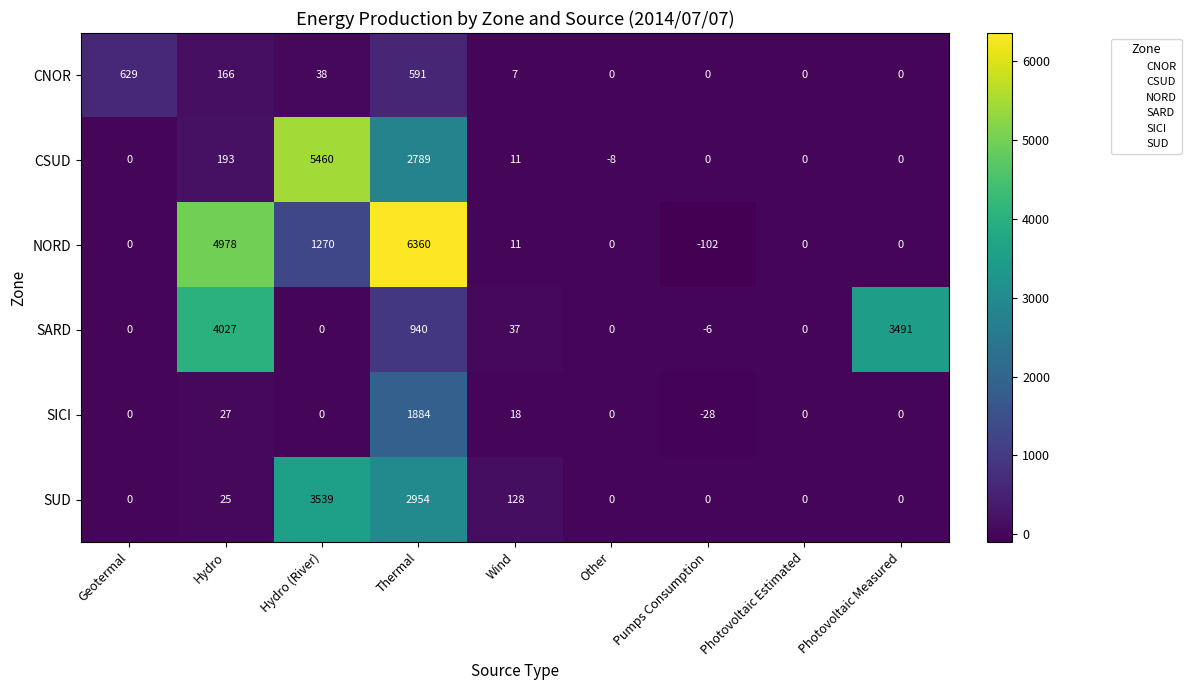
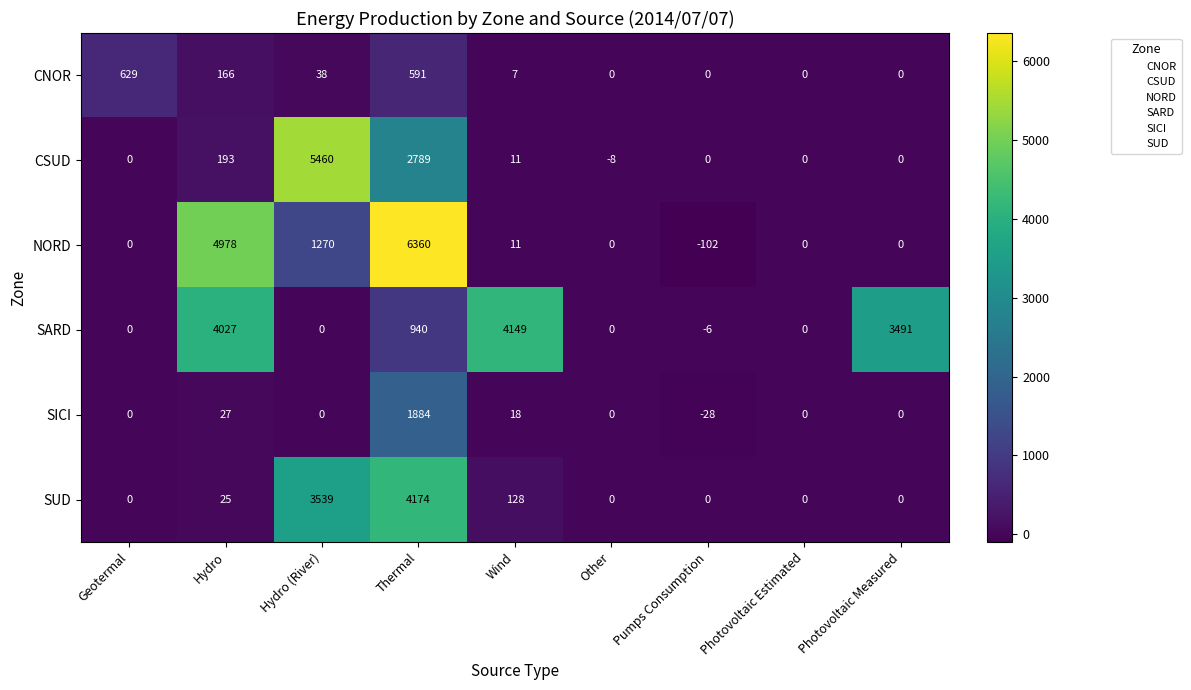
  {
    "CNOR": {
      "Geotermal": 629,
      "Hydro": 166,
      "Hydro (River)": 38,
      "Thermal": 591,
      "Wind": 7,
      "Other": 0,
      "Pumps Consumption": 0,
      "Photovoltaic Estimated": 0,
      "Photovoltaic Measured": 0
    },
    "CSUD": {
      "Geotermal": 0,
      "Hydro": 193,
      "Hydro (River)": 5460,
      "Thermal": 2789,
      "Wind": 11,
      "Other": -8,
      "Pumps Consumption": 0,
      "Photovoltaic Estimated": 0,
      "Photovoltaic Measured": 0
    },
    "NORD": {
      "Geotermal": 0,
      "Hydro": 4978,
      "Hydro (River)": 1270,
      "Thermal": 6360,
      "Wind": 11,
      "Other": 0,
      "Pumps Consumption": -102,
      "Photovoltaic Estimated": 0,
      "Photovoltaic Measured": 0
    },
    "SARD": {
      "Geotermal": 0,
      "Hydro": 4027,
      "Hydro (River)": 0,
      "Thermal": 940,
-     "Wind": 37,
+     "Wind": 4149,
      "Other": 0,
      "Pumps Consumption": -6,
      "Photovoltaic Estimated": 0,
      "Photovoltaic Measured": 3491
    },
    "SICI": {
      "Geotermal": 0,
      "Hydro": 27,
      "Hydro (River)": 0,
      "Thermal": 1884,
      "Wind": 18,
      "Other": 0,
      "Pumps Consumption": -28,
      "Photovoltaic Estimated": 0,
      "Photovoltaic Measured": 0
    },
    "SUD": {
      "Geotermal": 0,
      "Hydro": 25,
      "Hydro (River)": 3539,
-     "Thermal": 2954,
+     "Thermal": 4174,
      "Wind": 128,
      "Other": 0,
      "Pumps Consumption": 0,
      "Photovoltaic Estimated": 0,
      "Photovoltaic Measured": 0
    }
  }
